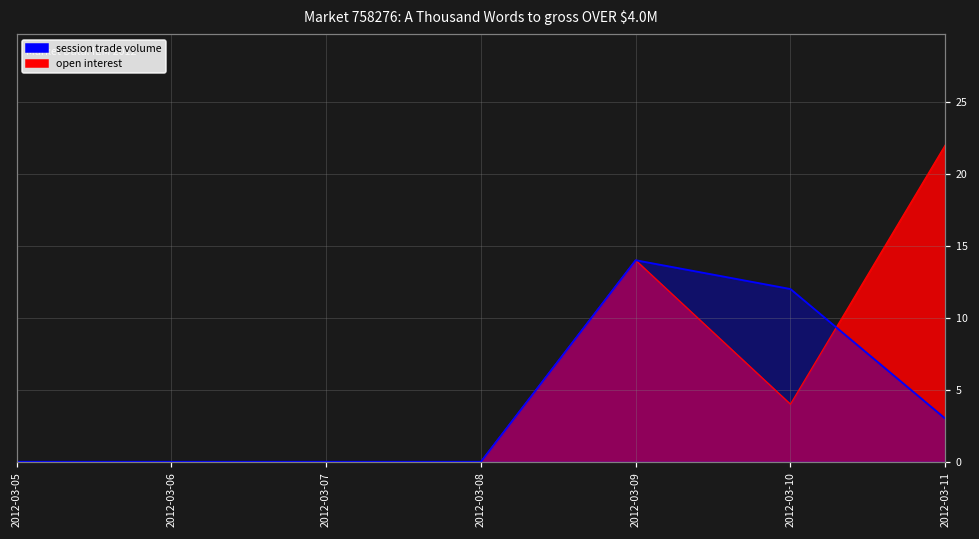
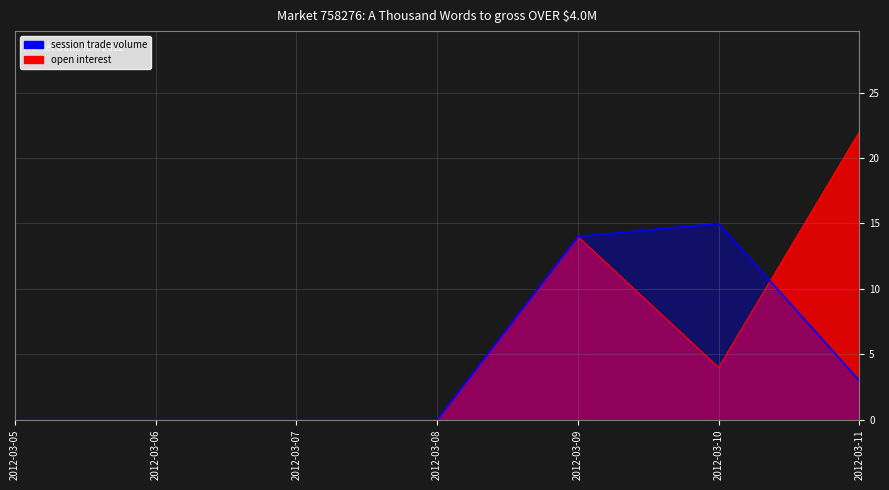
  {
    "open interest": {
      "2012-03-10": 4,
      "2012-03-11": 22
    },
    "session trade volume": {
-     "2012-03-10": 12,
+     "2012-03-10": 15,
      "2012-03-11": 3
    }
  }
